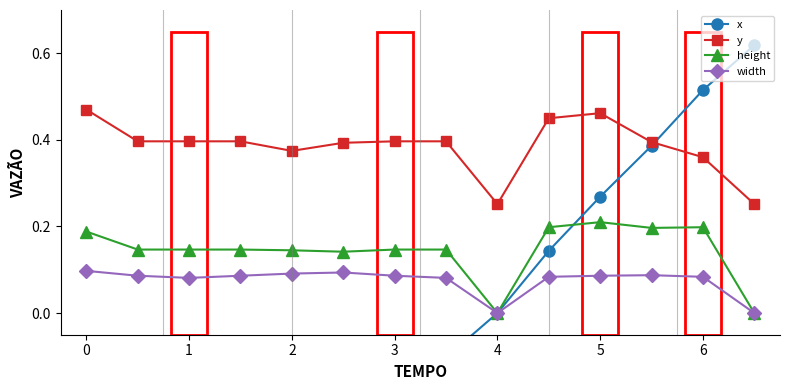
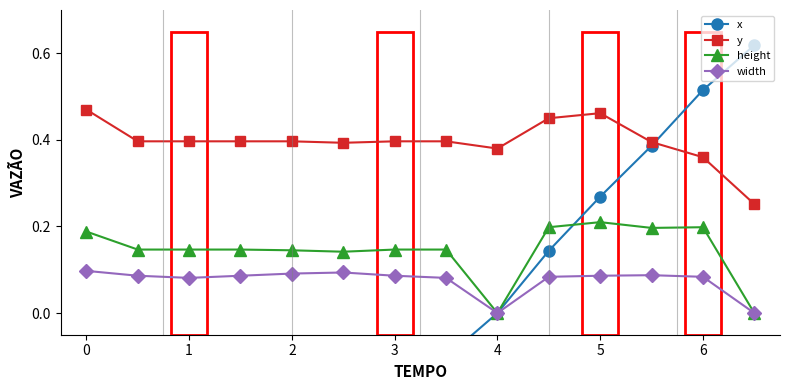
  {
    "x": {
      "6": 0.52
    },
    "y": {
      "0": 0.47,
-     "2": 0.37,
-     "4": 0.25,
+     "2": 0.40,
+     "4": 0.38,
      "6": 0.36
    },
    "height": {
      "0": 0.19,
      "2": 0.15,
      "6": 0.20
    },
    "width": {
      "0": 0.10,
      "2": 0.09,
      "6": 0.08
    }
  }
